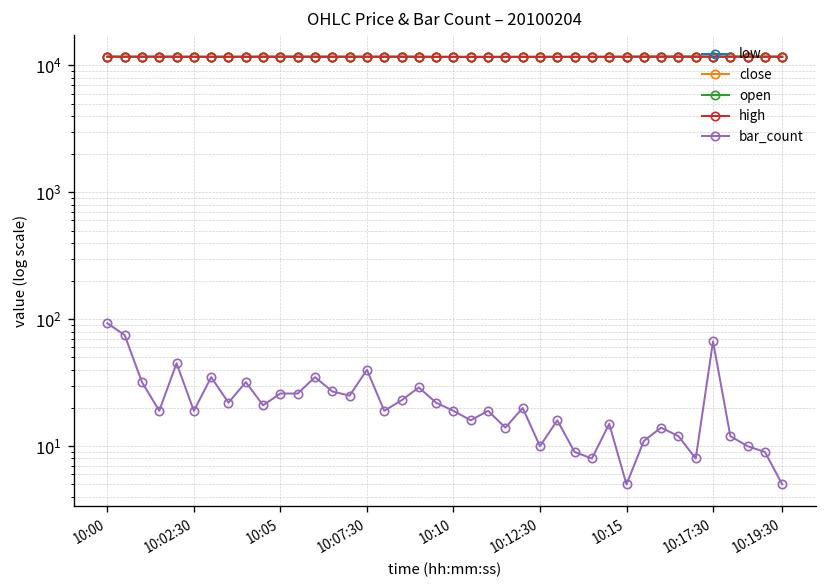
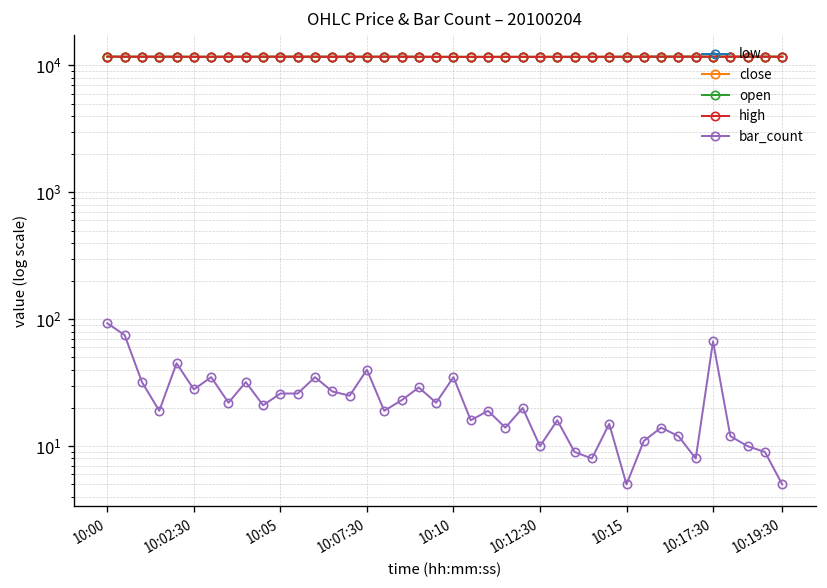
  {
    "bar_count": {
      "10:00": 90,
-     "10:02:30": 19,
+     "10:02:30": 28,
      "10:05": 26,
      "10:07:30": 40,
-     "10:10": 19,
+     "10:10": 35,
      "10:12:30": 10,
      "10:15": 5,
      "10:17:30": 70,
      "10:19:30": 5
    }
  }
